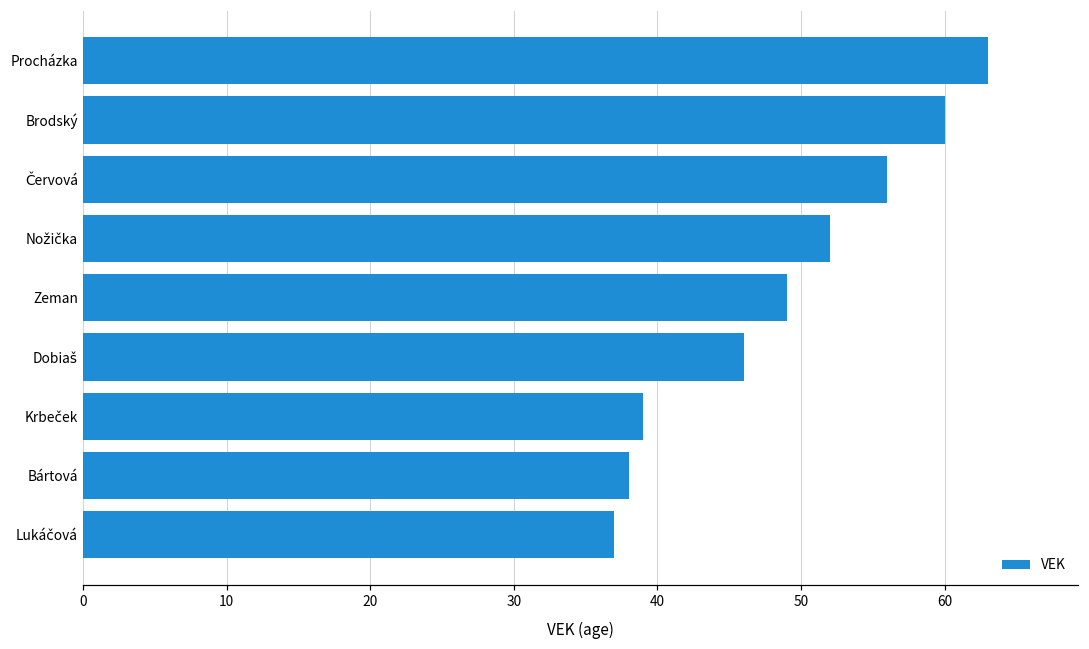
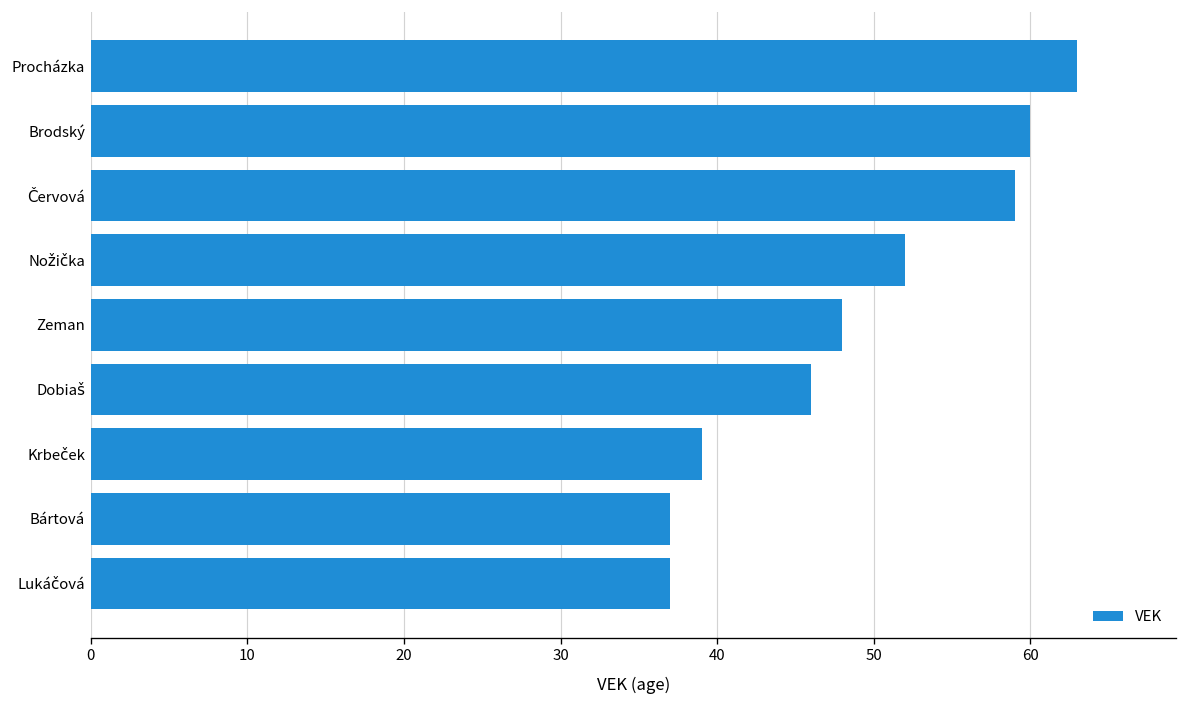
  {
    "Procházka": 63,
    "Brodský": 60,
-   "Červová": 56,
+   "Červová": 59,
    "Nožička": 52,
-   "Zeman": 49,
+   "Zeman": 48,
    "Dobiaš": 46,
    "Krbeček": 39,
-   "Bártová": 38,
+   "Bártová": 37,
    "Lukáčová": 37
  }
